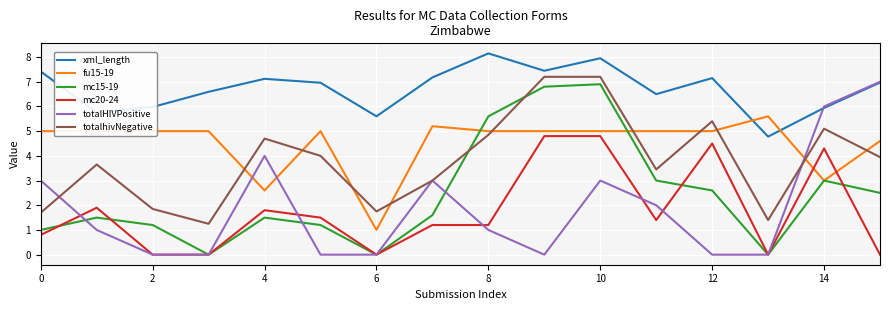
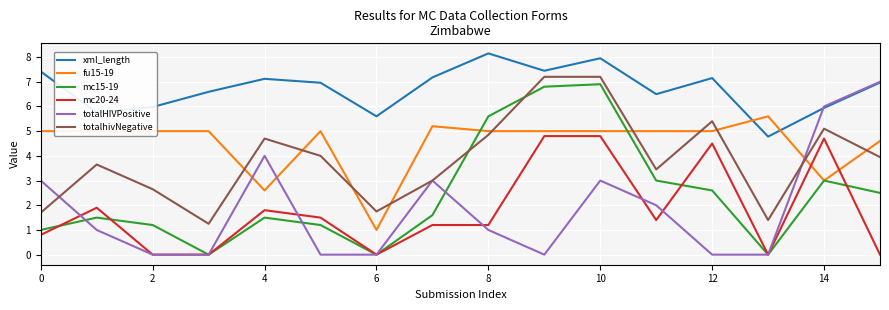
  {
    "xml_length": {
      "0": 7.4,
      "4": 7.1,
      "6": 5.6,
      "8": 8.1,
      "10": 8.0,
      "12": 7.1
    },
    "fu15-19": {
      "0": 5.0,
      "4": 2.6,
      "6": 1.0,
      "8": 5.0,
      "10": 5.0,
      "12": 5.0
    },
    "mc15-19": {
      "0": 1.0,
      "2": 1.2,
      "4": 1.5,
      "8": 5.6,
      "10": 6.9,
      "12": 2.6
    },
    "mc20-24": {
      "0": 0.8,
      "4": 1.8,
      "8": 1.2,
      "10": 4.8,
      "12": 4.5,
-     "14": 4.3
+     "14": 4.7
    },
    "totalHIVPositive": {
      "0": 3.0,
      "4": 4.0,
      "8": 1.0,
      "10": 3.0,
      "12": 0.0
    },
    "totalhivNegative": {
      "0": 1.7,
-     "2": 1.9,
+     "2": 2.7,
      "4": 4.7,
      "6": 1.8,
      "8": 4.9,
      "10": 7.2,
      "12": 5.4,
      "14": 5.1
    }
  }
